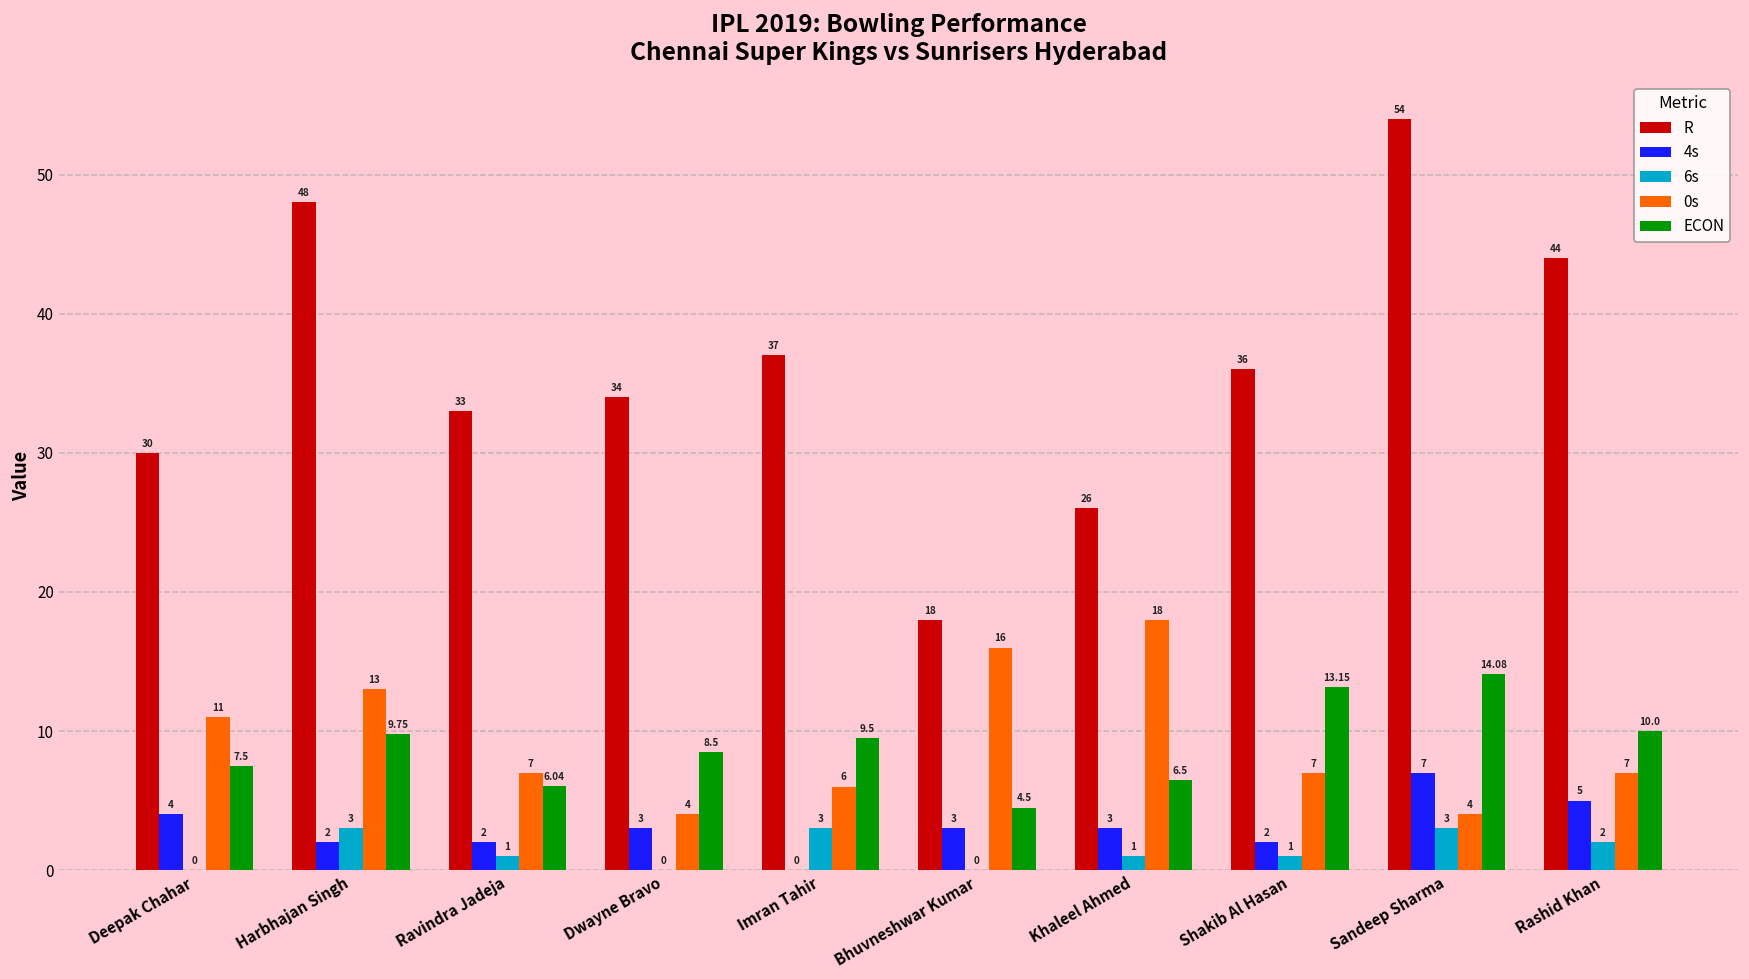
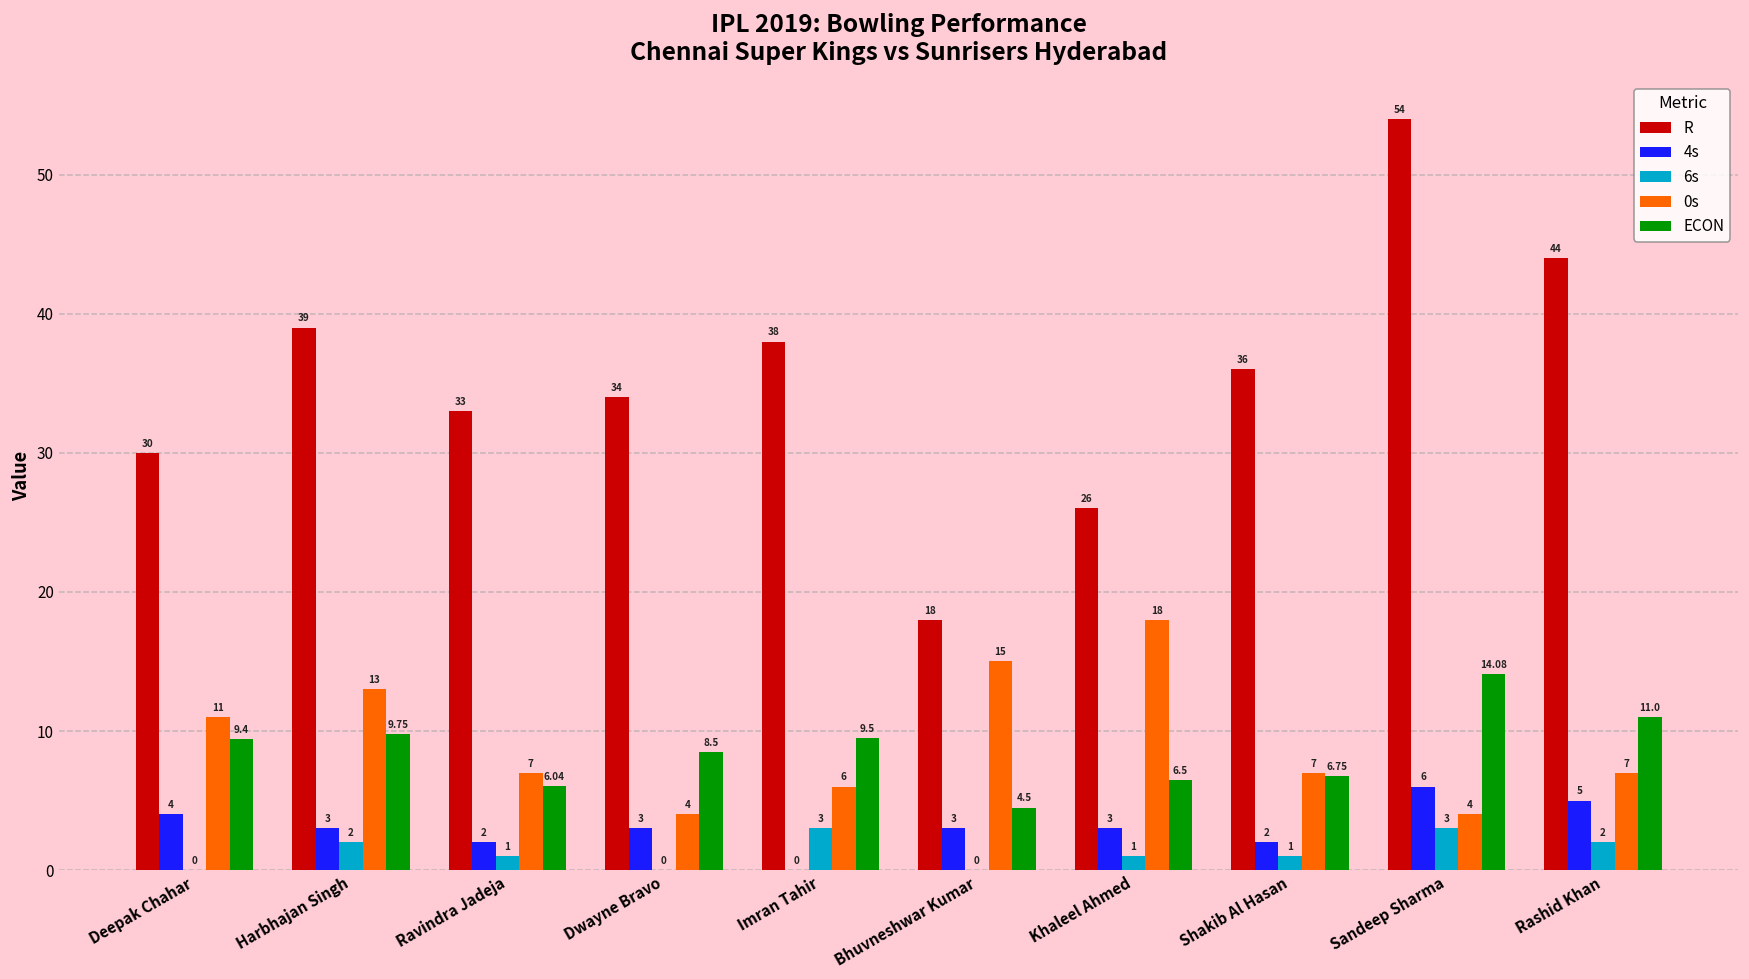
  {
    "R": {
      "Deepak Chahar": 30,
-     "Harbhajan Singh": 48,
+     "Harbhajan Singh": 39,
      "Ravindra Jadeja": 33,
      "Dwayne Bravo": 34,
-     "Imran Tahir": 37,
+     "Imran Tahir": 38,
      "Bhuvneshwar Kumar": 18,
      "Khaleel Ahmed": 26,
      "Shakib Al Hasan": 36,
      "Sandeep Sharma": 54,
      "Rashid Khan": 44
    },
    "4s": {
      "Deepak Chahar": 4,
-     "Harbhajan Singh": 2,
+     "Harbhajan Singh": 3,
      "Ravindra Jadeja": 2,
      "Dwayne Bravo": 3,
      "Imran Tahir": 0,
      "Bhuvneshwar Kumar": 3,
      "Khaleel Ahmed": 3,
      "Shakib Al Hasan": 2,
-     "Sandeep Sharma": 7,
+     "Sandeep Sharma": 6,
      "Rashid Khan": 5
    },
    "6s": {
      "Deepak Chahar": 0,
-     "Harbhajan Singh": 3,
+     "Harbhajan Singh": 2,
      "Ravindra Jadeja": 1,
      "Dwayne Bravo": 0,
      "Imran Tahir": 3,
      "Bhuvneshwar Kumar": 0,
      "Khaleel Ahmed": 1,
      "Shakib Al Hasan": 1,
      "Sandeep Sharma": 3,
      "Rashid Khan": 2
    },
    "0s": {
      "Deepak Chahar": 11,
      "Harbhajan Singh": 13,
      "Ravindra Jadeja": 7,
      "Dwayne Bravo": 4,
      "Imran Tahir": 6,
-     "Bhuvneshwar Kumar": 16,
+     "Bhuvneshwar Kumar": 15,
      "Khaleel Ahmed": 18,
      "Shakib Al Hasan": 7,
      "Sandeep Sharma": 4,
      "Rashid Khan": 7
    },
    "ECON": {
-     "Deepak Chahar": 7.5,
+     "Deepak Chahar": 9.4,
      "Harbhajan Singh": 9.75,
      "Ravindra Jadeja": 6.04,
      "Dwayne Bravo": 8.5,
      "Imran Tahir": 9.5,
      "Bhuvneshwar Kumar": 4.5,
      "Khaleel Ahmed": 6.5,
-     "Shakib Al Hasan": 13.15,
+     "Shakib Al Hasan": 6.75,
      "Sandeep Sharma": 14.08,
-     "Rashid Khan": 10.0
+     "Rashid Khan": 11.0
    }
  }
